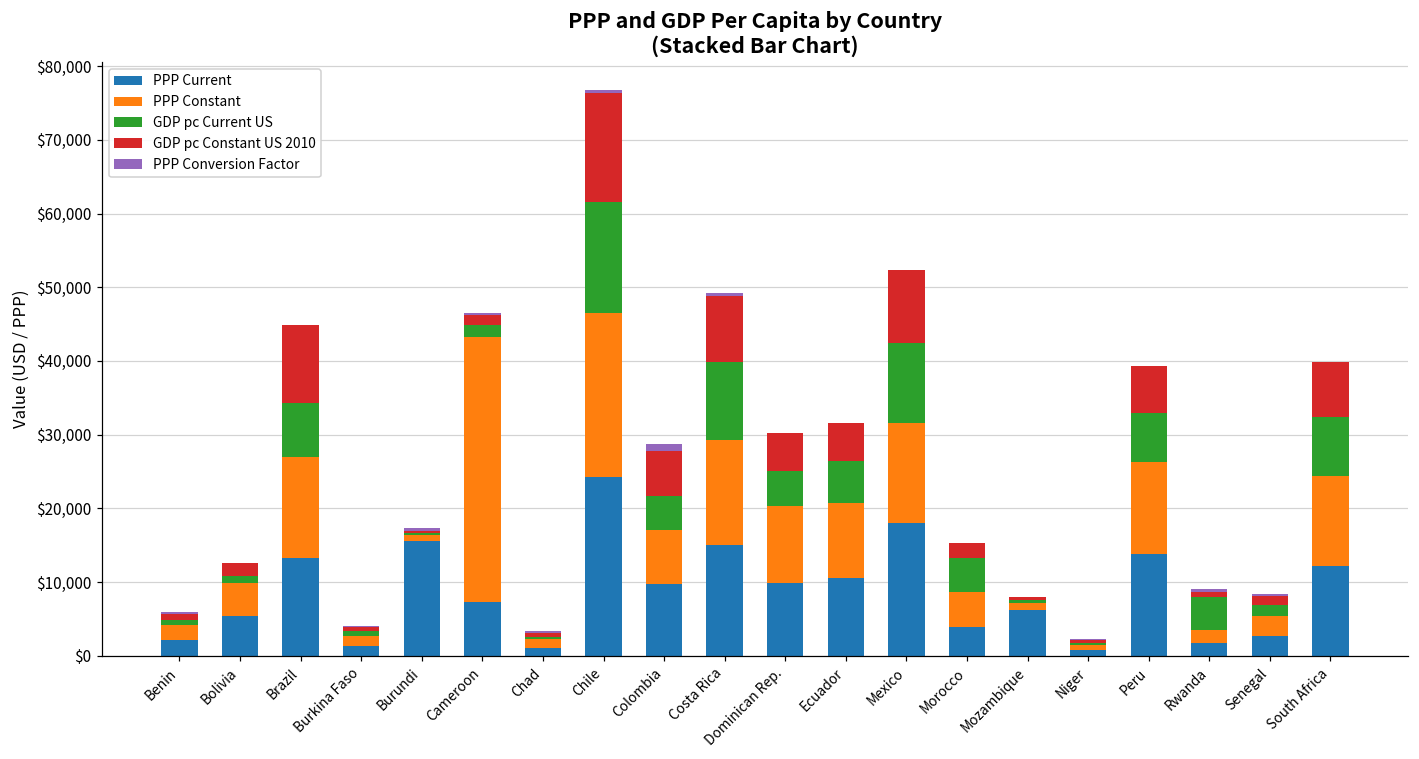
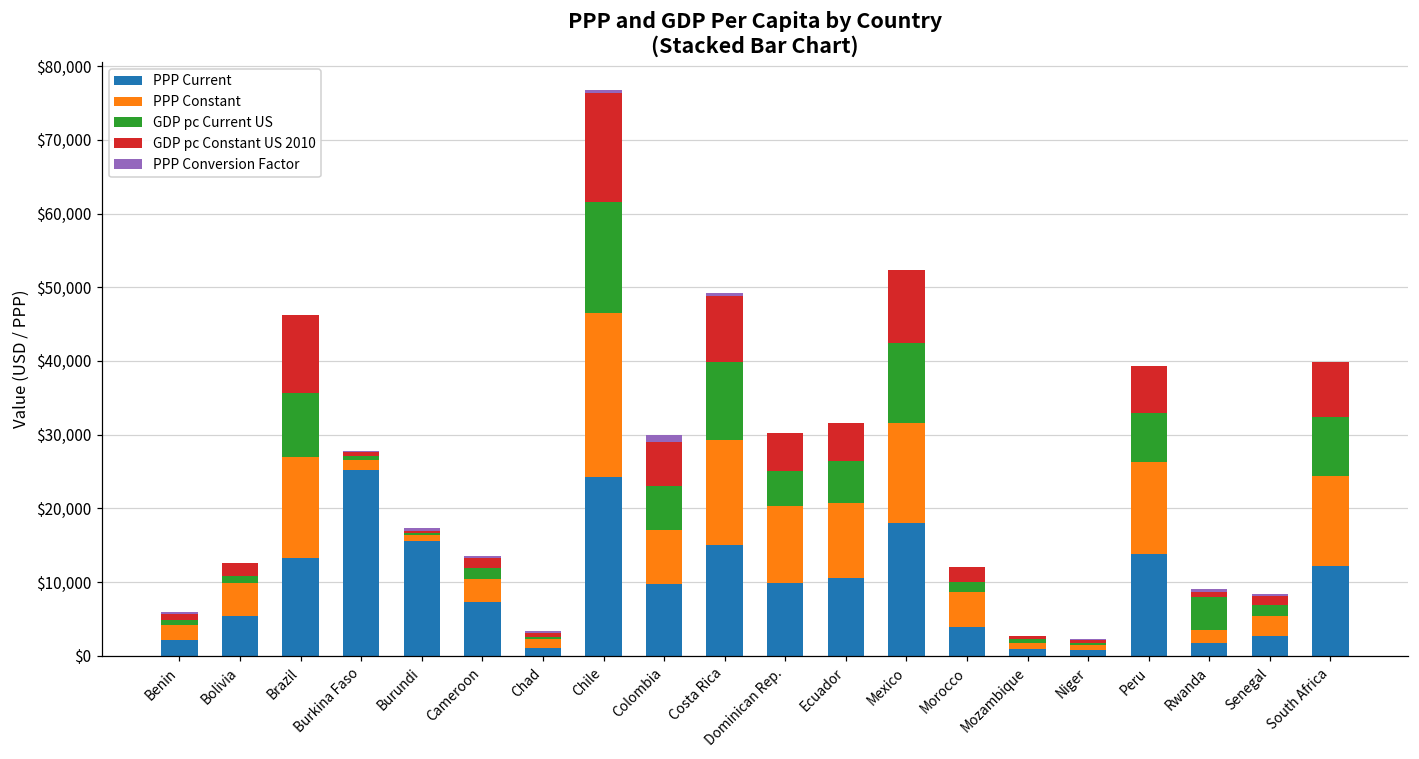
  {
    "PPP Current": {
      "Benin": "$2,000",
      "Bolivia": "$5,000",
      "Brazil": "$13,000",
-     "Burkina Faso": "$1,000",
+     "Burkina Faso": "$25,000",
      "Burundi": "$16,000",
      "Cameroon": "$7,000",
      "Chad": "$1,000",
      "Chile": "$24,000",
      "Colombia": "$10,000",
      "Costa Rica": "$15,000",
      "Dominican Rep.": "$10,000",
      "Ecuador": "$10,000",
      "Mexico": "$18,000",
      "Morocco": "$4,000",
-     "Mozambique": "$6,000",
+     "Mozambique": "$1,000",
      "Niger": "$1,000",
      "Peru": "$14,000",
      "Rwanda": "$2,000",
      "Senegal": "$3,000",
      "South Africa": "$12,000"
    },
    "PPP Constant": {
      "Benin": "$2,000",
      "Bolivia": "$5,000",
      "Brazil": "$14,000",
      "Burkina Faso": "$1,000",
      "Burundi": "$1,000",
-     "Cameroon": "$36,000",
+     "Cameroon": "$3,000",
      "Chad": "$1,000",
      "Chile": "$22,000",
      "Colombia": "$7,000",
      "Costa Rica": "$14,000",
      "Dominican Rep.": "$10,000",
      "Ecuador": "$10,000",
      "Mexico": "$13,000",
      "Morocco": "$5,000",
      "Mozambique": "$1,000",
      "Niger": "$1,000",
      "Peru": "$13,000",
      "Rwanda": "$2,000",
      "Senegal": "$3,000",
      "South Africa": "$12,000"
    },
    "GDP pc Current US": {
      "Benin": "$1,000",
      "Bolivia": "$1,000",
-     "Brazil": "$7,000",
+     "Brazil": "$9,000",
      "Burkina Faso": "$1,000",
      "Cameroon": "$2,000",
      "Chile": "$15,000",
-     "Colombia": "$5,000",
+     "Colombia": "$6,000",
      "Costa Rica": "$11,000",
      "Dominican Rep.": "$5,000",
      "Ecuador": "$6,000",
      "Mexico": "$11,000",
-     "Morocco": "$5,000",
+     "Morocco": "$1,000",
      "Mozambique": "$0",
      "Peru": "$7,000",
      "Rwanda": "$5,000",
      "Senegal": "$1,000",
      "South Africa": "$8,000"
    },
    "GDP pc Constant US 2010": {
      "Benin": "$1,000",
      "Bolivia": "$2,000",
      "Brazil": "$11,000",
      "Burkina Faso": "$1,000",
      "Cameroon": "$1,000",
      "Chad": "$1,000",
      "Chile": "$15,000",
      "Colombia": "$6,000",
      "Costa Rica": "$9,000",
      "Dominican Rep.": "$5,000",
      "Ecuador": "$5,000",
      "Mexico": "$10,000",
      "Morocco": "$2,000",
      "Mozambique": "$0",
      "Peru": "$6,000",
      "Rwanda": "$1,000",
      "Senegal": "$1,000",
      "South Africa": "$7,000"
    },
    "PPP Conversion Factor": {
      "Burundi": "$1,000",
      "Chile": "$0",
      "Colombia": "$1,000",
      "Costa Rica": "$0"
    }
  }
